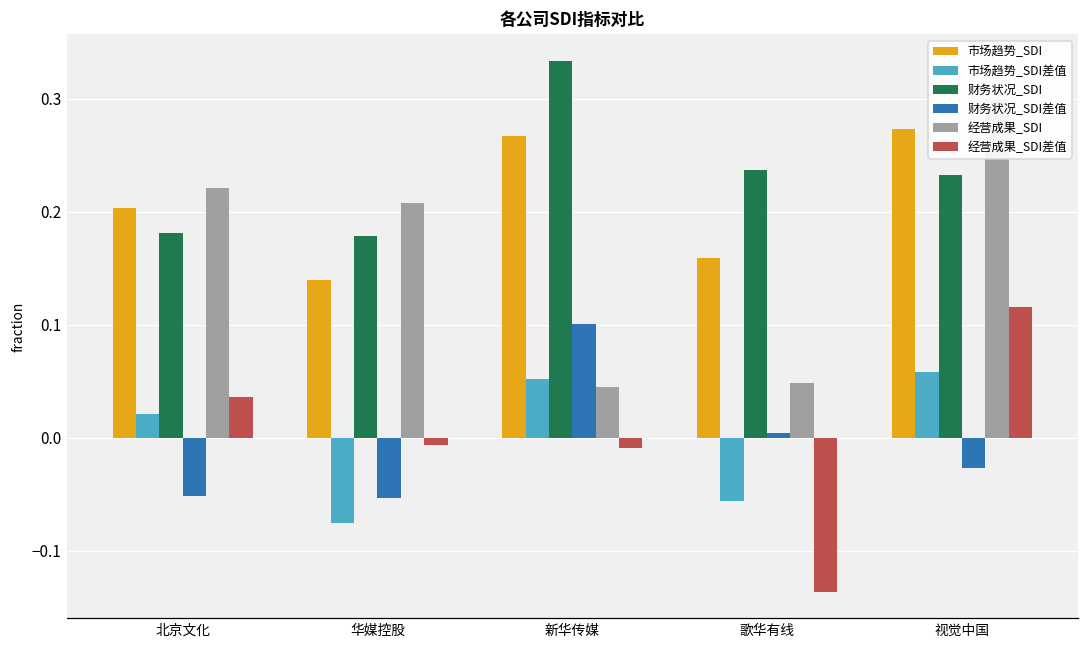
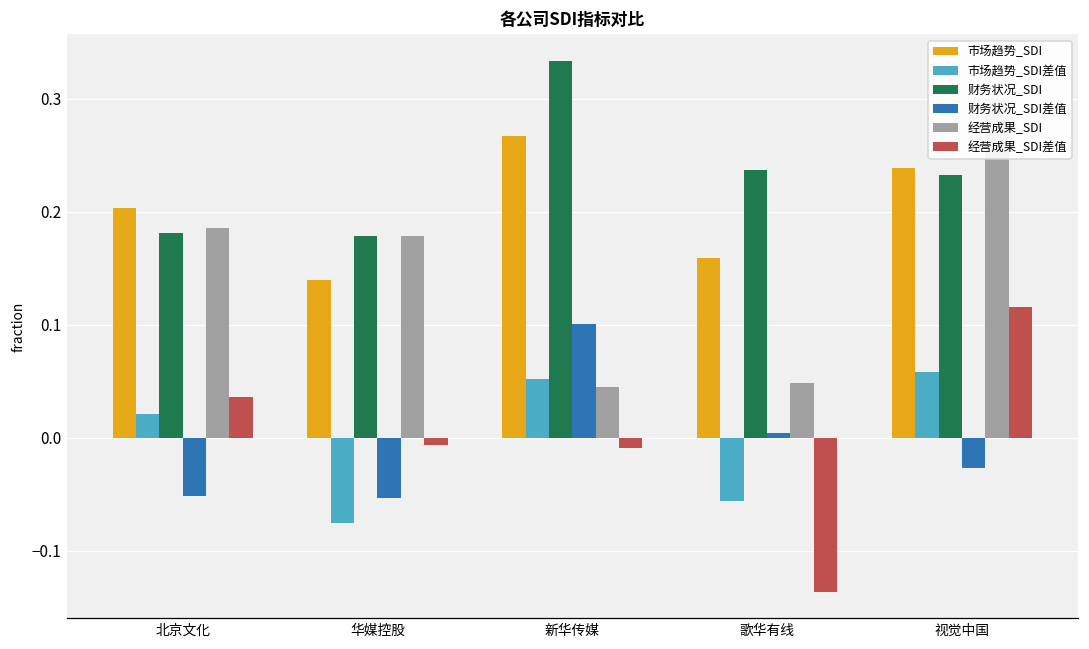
  {
    "市场趋势_SDI": {
      "北京文化": 0.204,
      "华媒控股": 0.140,
      "新华传媒": 0.267,
      "歌华有线": 0.159,
-     "视觉中国": 0.273
+     "视觉中国": 0.239
    },
    "市场趋势_SDI差值": {
      "北京文化": 0.021,
      "华媒控股": -0.075,
      "新华传媒": 0.052,
      "歌华有线": -0.056,
      "视觉中国": 0.058
    },
    "财务状况_SDI": {
      "北京文化": 0.181,
      "华媒控股": 0.179,
      "新华传媒": 0.334,
      "歌华有线": 0.237,
      "视觉中国": 0.232
    },
    "财务状况_SDI差值": {
      "北京文化": -0.051,
      "华媒控股": -0.054,
      "新华传媒": 0.101,
      "歌华有线": 0.004,
      "视觉中国": -0.027
    },
    "经营成果_SDI": {
-     "北京文化": 0.221,
-     "华媒控股": 0.208,
+     "北京文化": 0.186,
+     "华媒控股": 0.179,
      "新华传媒": 0.045,
      "歌华有线": 0.049
    },
    "经营成果_SDI差值": {
      "北京文化": 0.036,
      "华媒控股": -0.006,
      "新华传媒": -0.009,
      "歌华有线": -0.136,
      "视觉中国": 0.115
    }
  }
